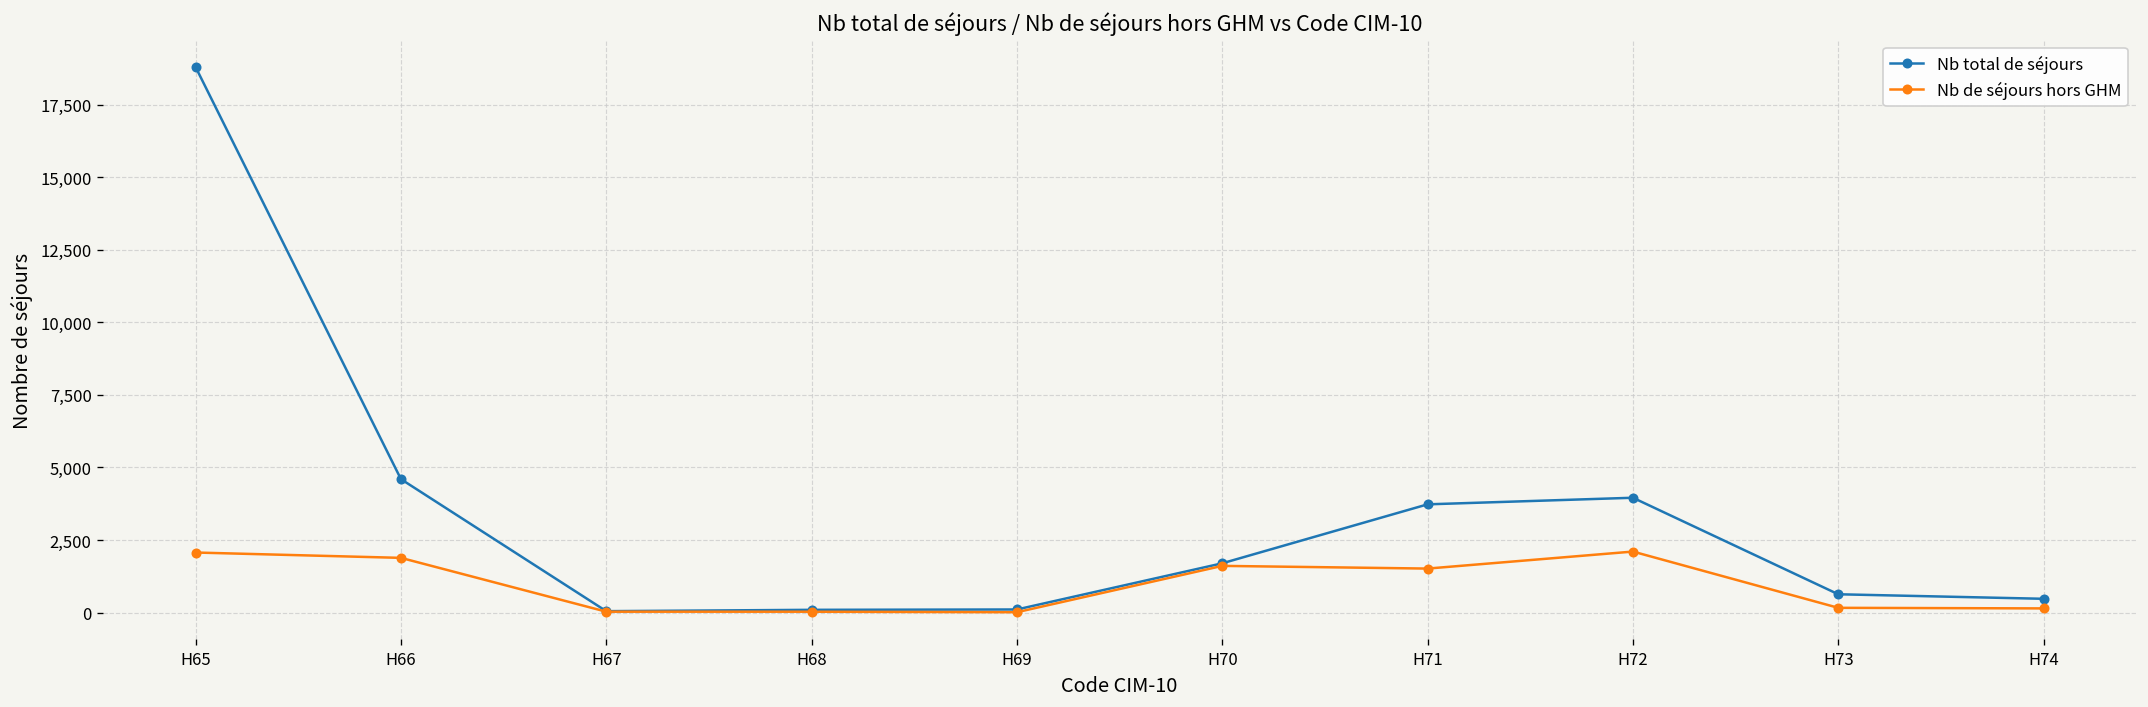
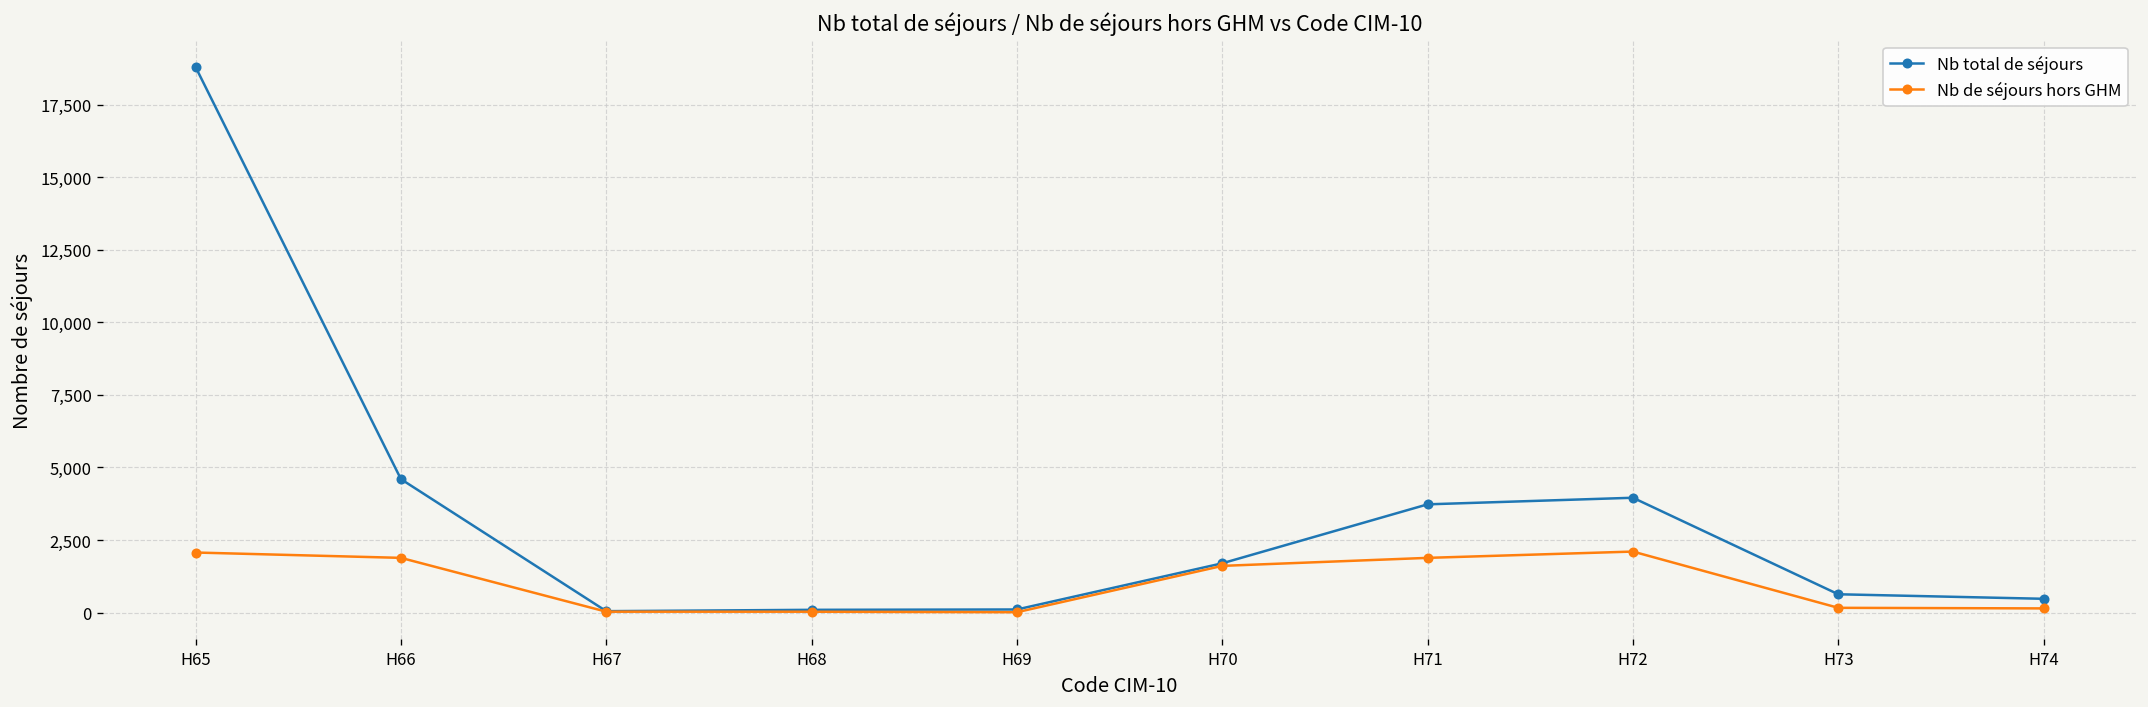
  {
    "Nb total de séjours": {
      "H65": "18,800",
      "H66": "4,600",
      "H71": "3,700",
      "H72": "4,000",
      "H73": "600",
      "H74": "500"
    },
    "Nb de séjours hors GHM": {
      "H65": "2,100",
      "H66": "1,900",
-     "H71": "1,500",
+     "H71": "1,900",
      "H72": "2,100",
      "H73": "200",
      "H74": "100"
    }
  }
